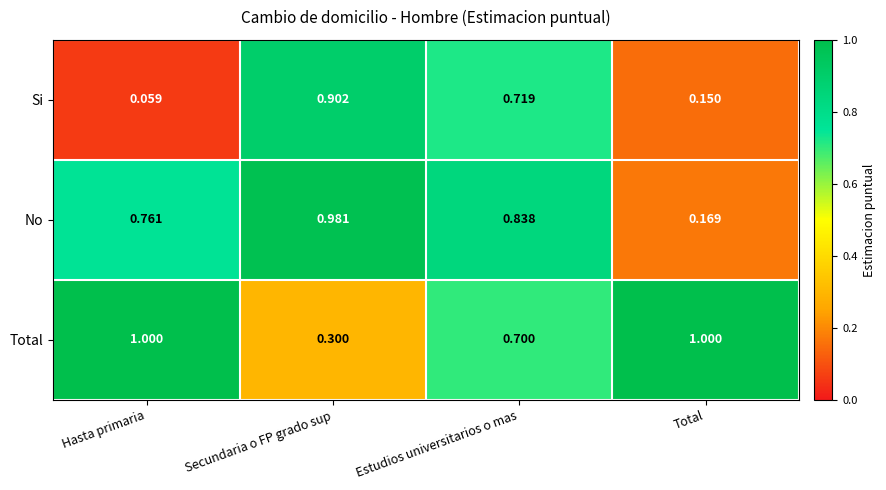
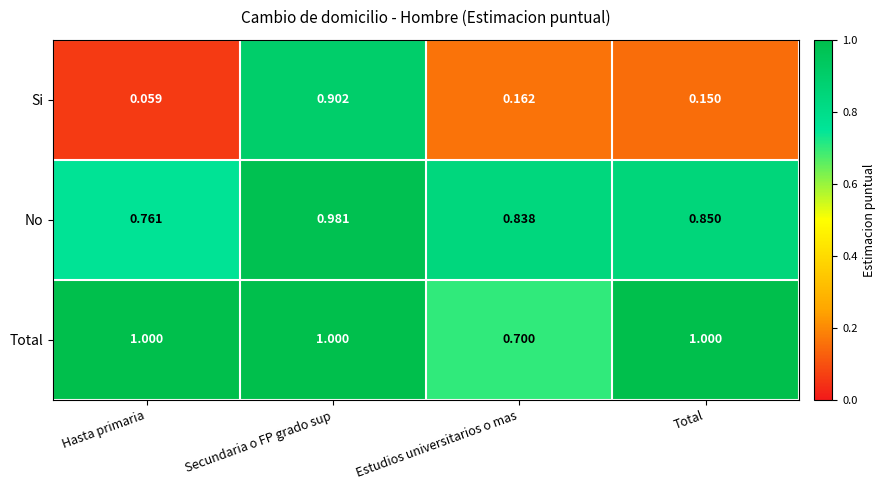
  {
    "Si": {
      "Hasta primaria": 0.059,
      "Secundaria o FP grado sup": 0.902,
-     "Estudios universitarios o mas": 0.719,
+     "Estudios universitarios o mas": 0.162,
      "Total": 0.150
    },
    "No": {
      "Hasta primaria": 0.761,
      "Secundaria o FP grado sup": 0.981,
      "Estudios universitarios o mas": 0.838,
-     "Total": 0.169
+     "Total": 0.850
    },
    "Total": {
      "Hasta primaria": 1.000,
-     "Secundaria o FP grado sup": 0.300,
+     "Secundaria o FP grado sup": 1.000,
      "Estudios universitarios o mas": 0.700,
      "Total": 1.000
    }
  }
